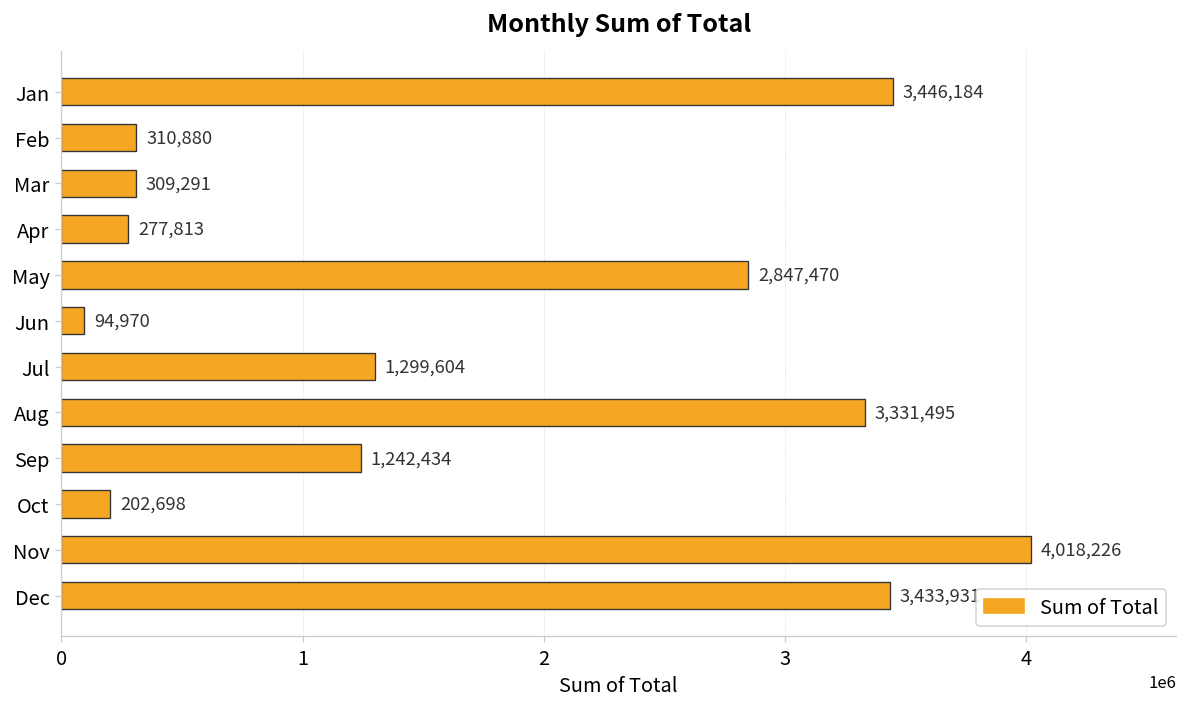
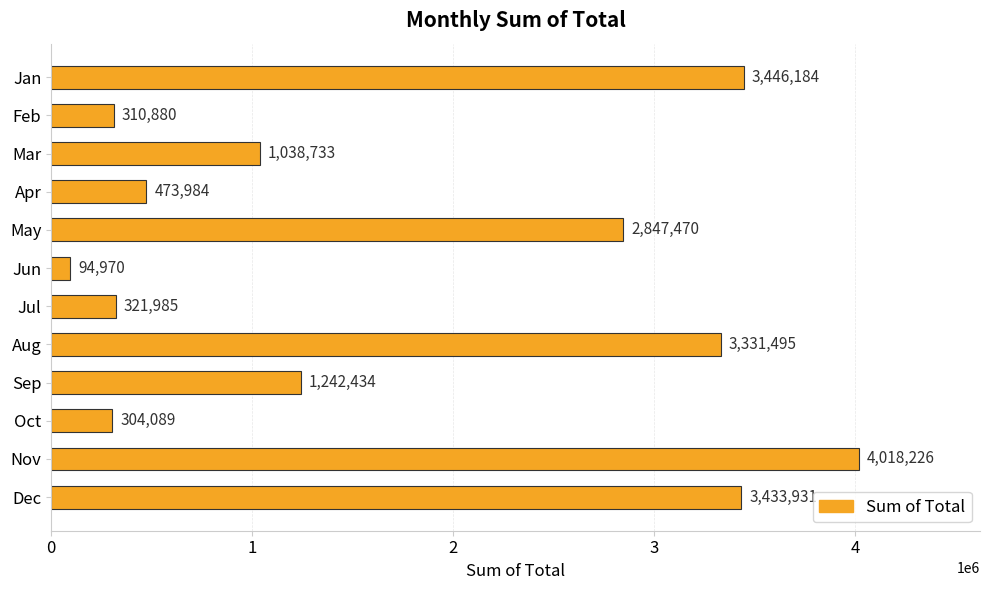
  {
    "Jan": "3,446,184",
    "Feb": "310,880",
-   "Mar": "309,291",
-   "Apr": "277,813",
+   "Mar": "1,038,733",
+   "Apr": "473,984",
    "May": "2,847,470",
    "Jun": "94,970",
-   "Jul": "1,299,604",
+   "Jul": "321,985",
    "Aug": "3,331,495",
    "Sep": "1,242,434",
-   "Oct": "202,698",
+   "Oct": "304,089",
    "Nov": "4,018,226"
  }
